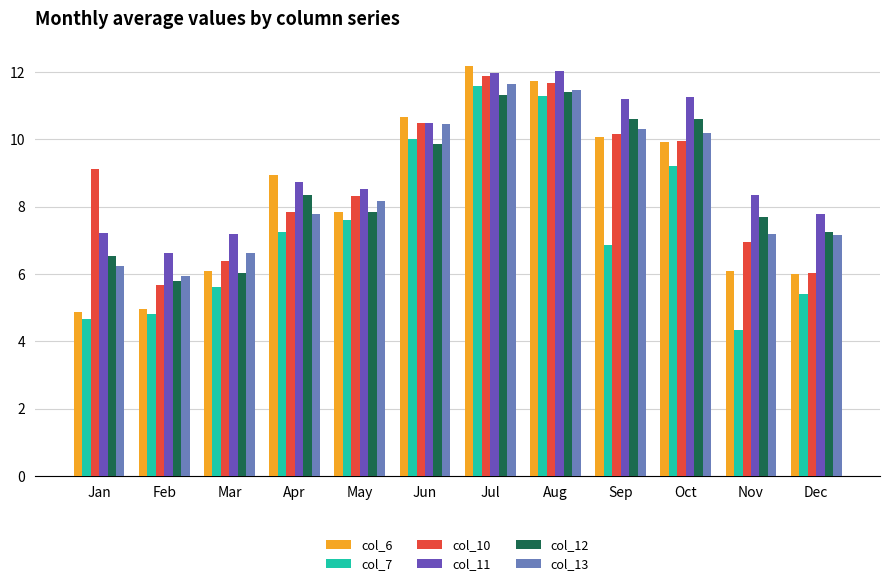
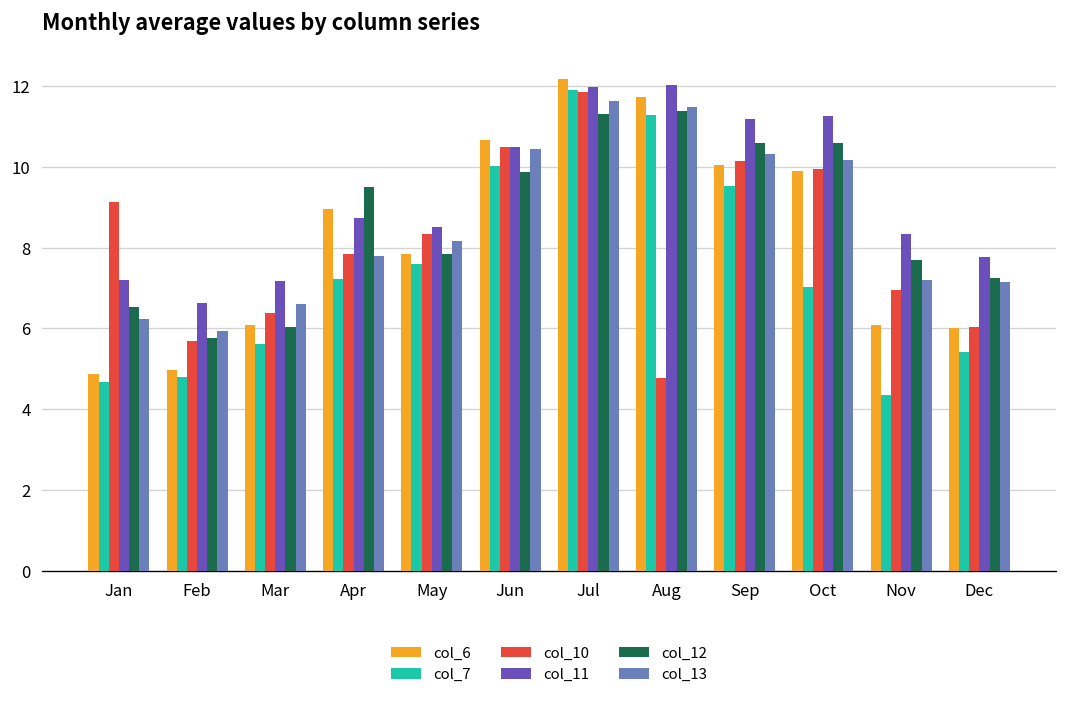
  {
    "col_6": {
      "Jan": 4.9,
      "Feb": 5.0,
      "Mar": 6.1,
      "Apr": 9.0,
      "May": 7.8,
      "Jun": 10.7,
      "Jul": 12.2,
      "Aug": 11.7,
      "Sep": 10.1,
      "Oct": 9.9,
      "Nov": 6.1,
      "Dec": 6.0
    },
    "col_7": {
      "Jan": 4.7,
      "Feb": 4.8,
      "Mar": 5.6,
      "Apr": 7.2,
      "May": 7.6,
      "Jun": 10.0,
-     "Jul": 11.6,
+     "Jul": 11.9,
      "Aug": 11.3,
-     "Sep": 6.9,
-     "Oct": 9.2,
+     "Sep": 9.5,
+     "Oct": 7.0,
      "Nov": 4.3,
      "Dec": 5.4
    },
    "col_10": {
      "Jan": 9.1,
      "Feb": 5.7,
      "Mar": 6.4,
      "Apr": 7.8,
      "May": 8.3,
      "Jun": 10.5,
      "Jul": 11.9,
-     "Aug": 11.7,
+     "Aug": 4.8,
      "Sep": 10.1,
      "Oct": 9.9,
      "Nov": 7.0,
      "Dec": 6.0
    },
    "col_12": {
      "Jan": 6.5,
      "Feb": 5.8,
      "Mar": 6.0,
-     "Apr": 8.4,
+     "Apr": 9.5,
      "May": 7.8,
      "Jun": 9.9,
      "Jul": 11.3,
      "Aug": 11.4,
      "Sep": 10.6,
      "Oct": 10.6,
      "Nov": 7.7,
      "Dec": 7.3
    }
  }
